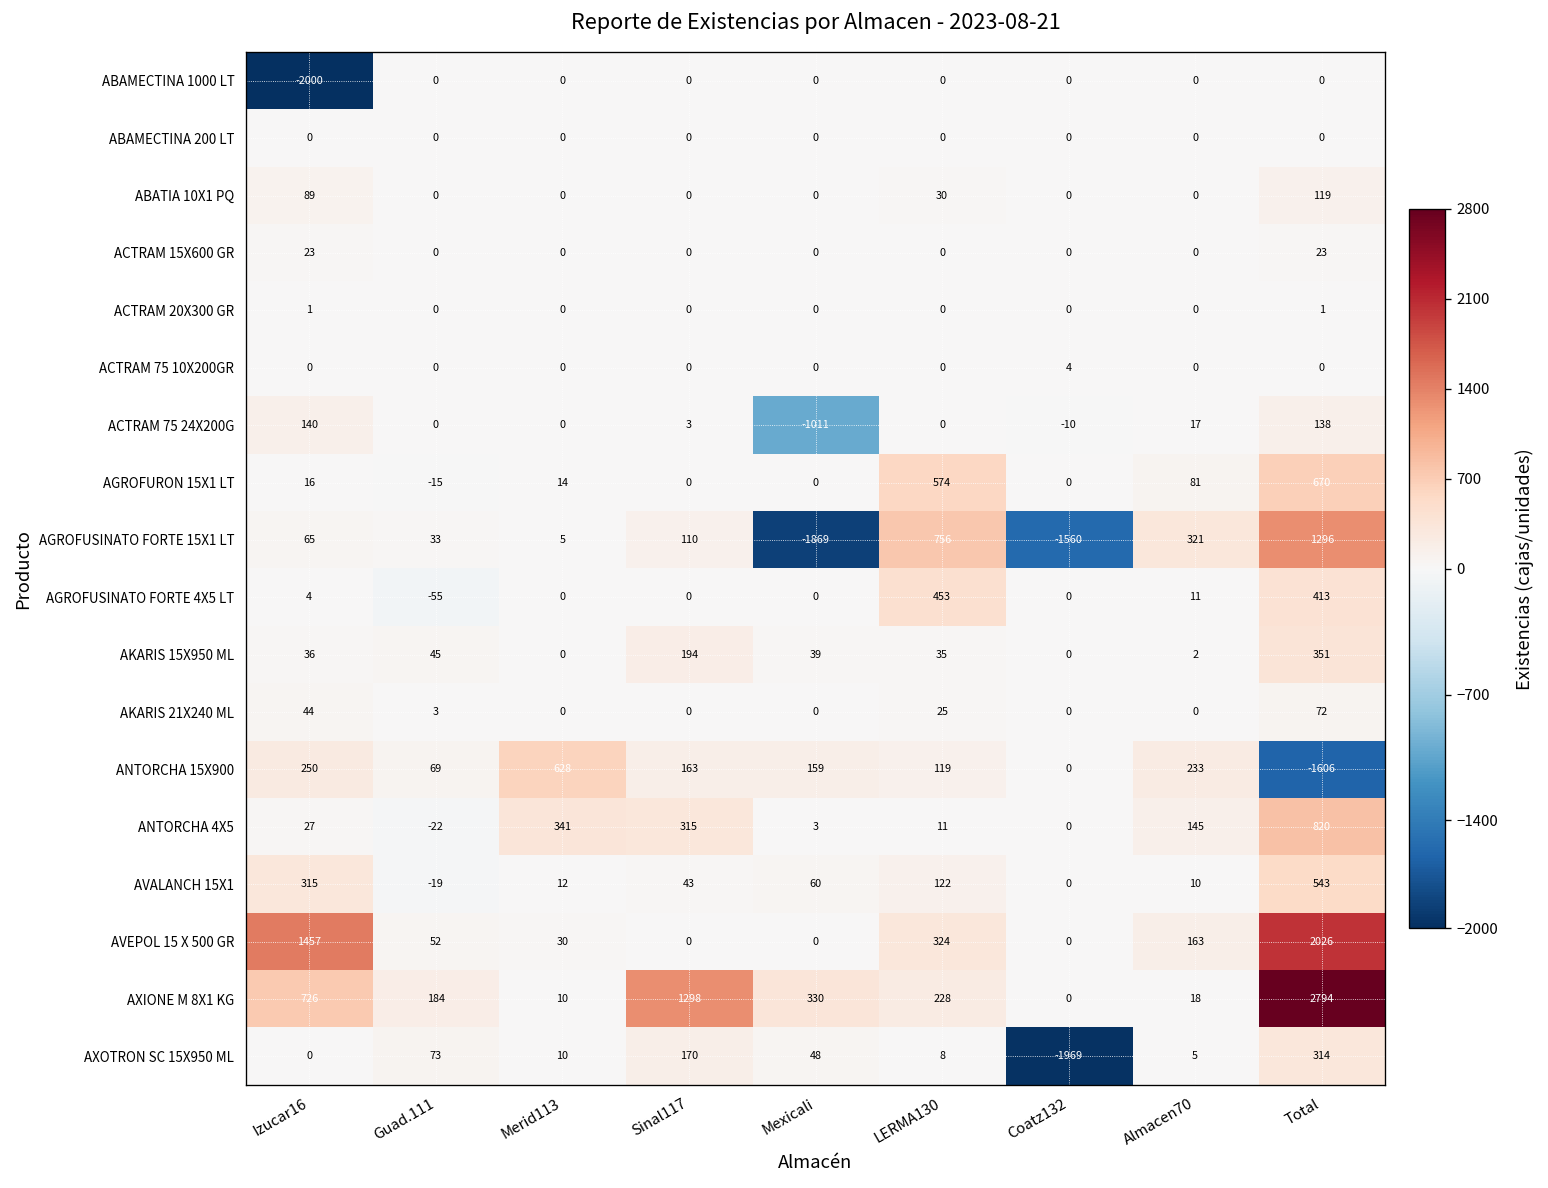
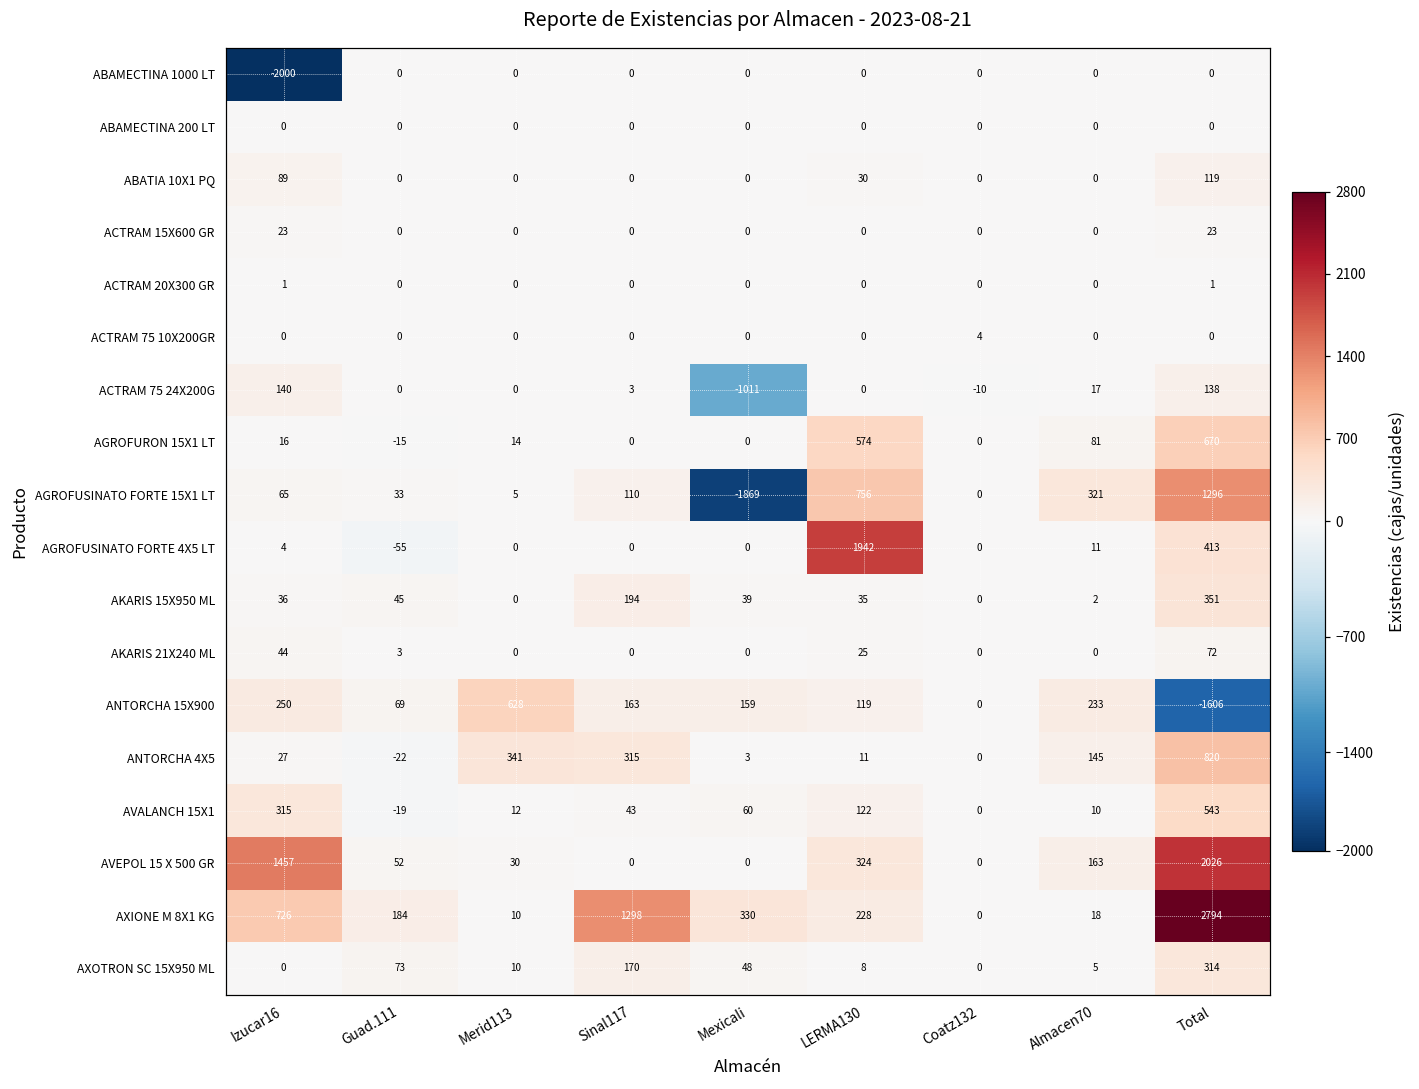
  {
    "ABAMECTINA 1000 LT": {
      "Izucar16": -2000,
      "Guad.111": 0,
      "Merid113": 0,
      "Sinal117": 0,
      "Mexicali": 0,
      "LERMA130": 0,
      "Coatz132": 0,
      "Almacen70": 0,
      "Total": 0
    },
    "ABAMECTINA 200 LT": {
      "Izucar16": 0,
      "Guad.111": 0,
      "Merid113": 0,
      "Sinal117": 0,
      "Mexicali": 0,
      "LERMA130": 0,
      "Coatz132": 0,
      "Almacen70": 0,
      "Total": 0
    },
    "ABATIA 10X1 PQ": {
      "Izucar16": 89,
      "Guad.111": 0,
      "Merid113": 0,
      "Sinal117": 0,
      "Mexicali": 0,
      "LERMA130": 30,
      "Coatz132": 0,
      "Almacen70": 0,
      "Total": 119
    },
    "ACTRAM 15X600 GR": {
      "Izucar16": 23,
      "Guad.111": 0,
      "Merid113": 0,
      "Sinal117": 0,
      "Mexicali": 0,
      "LERMA130": 0,
      "Coatz132": 0,
      "Almacen70": 0,
      "Total": 23
    },
    "ACTRAM 20X300 GR": {
      "Izucar16": 1,
      "Guad.111": 0,
      "Merid113": 0,
      "Sinal117": 0,
      "Mexicali": 0,
      "LERMA130": 0,
      "Coatz132": 0,
      "Almacen70": 0,
      "Total": 1
    },
    "ACTRAM 75 10X200GR": {
      "Izucar16": 0,
      "Guad.111": 0,
      "Merid113": 0,
      "Sinal117": 0,
      "Mexicali": 0,
      "LERMA130": 0,
      "Coatz132": 4,
      "Almacen70": 0,
      "Total": 0
    },
    "ACTRAM 75 24X200G": {
      "Izucar16": 140,
      "Guad.111": 0,
      "Merid113": 0,
      "Sinal117": 3,
      "Mexicali": -1011,
      "LERMA130": 0,
      "Coatz132": -10,
      "Almacen70": 17,
      "Total": 138
    },
    "AGROFURON 15X1 LT": {
      "Izucar16": 16,
      "Guad.111": -15,
      "Merid113": 14,
      "Sinal117": 0,
      "Mexicali": 0,
      "LERMA130": 574,
      "Coatz132": 0,
      "Almacen70": 81,
      "Total": 670
    },
    "AGROFUSINATO FORTE 15X1 LT": {
      "Izucar16": 65,
      "Guad.111": 33,
      "Merid113": 5,
      "Sinal117": 110,
      "Mexicali": -1869,
      "LERMA130": 756,
-     "Coatz132": -1560,
+     "Coatz132": 0,
      "Almacen70": 321,
      "Total": 1296
    },
    "AGROFUSINATO FORTE 4X5 LT": {
      "Izucar16": 4,
      "Guad.111": -55,
      "Merid113": 0,
      "Sinal117": 0,
      "Mexicali": 0,
-     "LERMA130": 453,
+     "LERMA130": 1942,
      "Coatz132": 0,
      "Almacen70": 11,
      "Total": 413
    },
    "AKARIS 15X950 ML": {
      "Izucar16": 36,
      "Guad.111": 45,
      "Merid113": 0,
      "Sinal117": 194,
      "Mexicali": 39,
      "LERMA130": 35,
      "Coatz132": 0,
      "Almacen70": 2,
      "Total": 351
    },
    "AKARIS 21X240 ML": {
      "Izucar16": 44,
      "Guad.111": 3,
      "Merid113": 0,
      "Sinal117": 0,
      "Mexicali": 0,
      "LERMA130": 25,
      "Coatz132": 0,
      "Almacen70": 0,
      "Total": 72
    },
    "ANTORCHA 15X900": {
      "Izucar16": 250,
      "Guad.111": 69,
      "Merid113": 628,
      "Sinal117": 163,
      "Mexicali": 159,
      "LERMA130": 119,
      "Coatz132": 0,
      "Almacen70": 233,
      "Total": -1606
    },
    "ANTORCHA 4X5": {
      "Izucar16": 27,
      "Guad.111": -22,
      "Merid113": 341,
      "Sinal117": 315,
      "Mexicali": 3,
      "LERMA130": 11,
      "Coatz132": 0,
      "Almacen70": 145,
      "Total": 820
    },
    "AVALANCH 15X1": {
      "Izucar16": 315,
      "Guad.111": -19,
      "Merid113": 12,
      "Sinal117": 43,
      "Mexicali": 60,
      "LERMA130": 122,
      "Coatz132": 0,
      "Almacen70": 10,
      "Total": 543
    },
    "AVEPOL 15 X 500 GR": {
      "Izucar16": 1457,
      "Guad.111": 52,
      "Merid113": 30,
      "Sinal117": 0,
      "Mexicali": 0,
      "LERMA130": 324,
      "Coatz132": 0,
      "Almacen70": 163,
      "Total": 2026
    },
    "AXIONE M 8X1 KG": {
      "Izucar16": 726,
      "Guad.111": 184,
      "Merid113": 10,
      "Sinal117": 1298,
      "Mexicali": 330,
      "LERMA130": 228,
      "Coatz132": 0,
      "Almacen70": 18,
      "Total": 2794
    },
    "AXOTRON SC 15X950 ML": {
      "Izucar16": 0,
      "Guad.111": 73,
      "Merid113": 10,
      "Sinal117": 170,
      "Mexicali": 48,
      "LERMA130": 8,
-     "Coatz132": -1969,
+     "Coatz132": 0,
      "Almacen70": 5,
      "Total": 314
    }
  }
